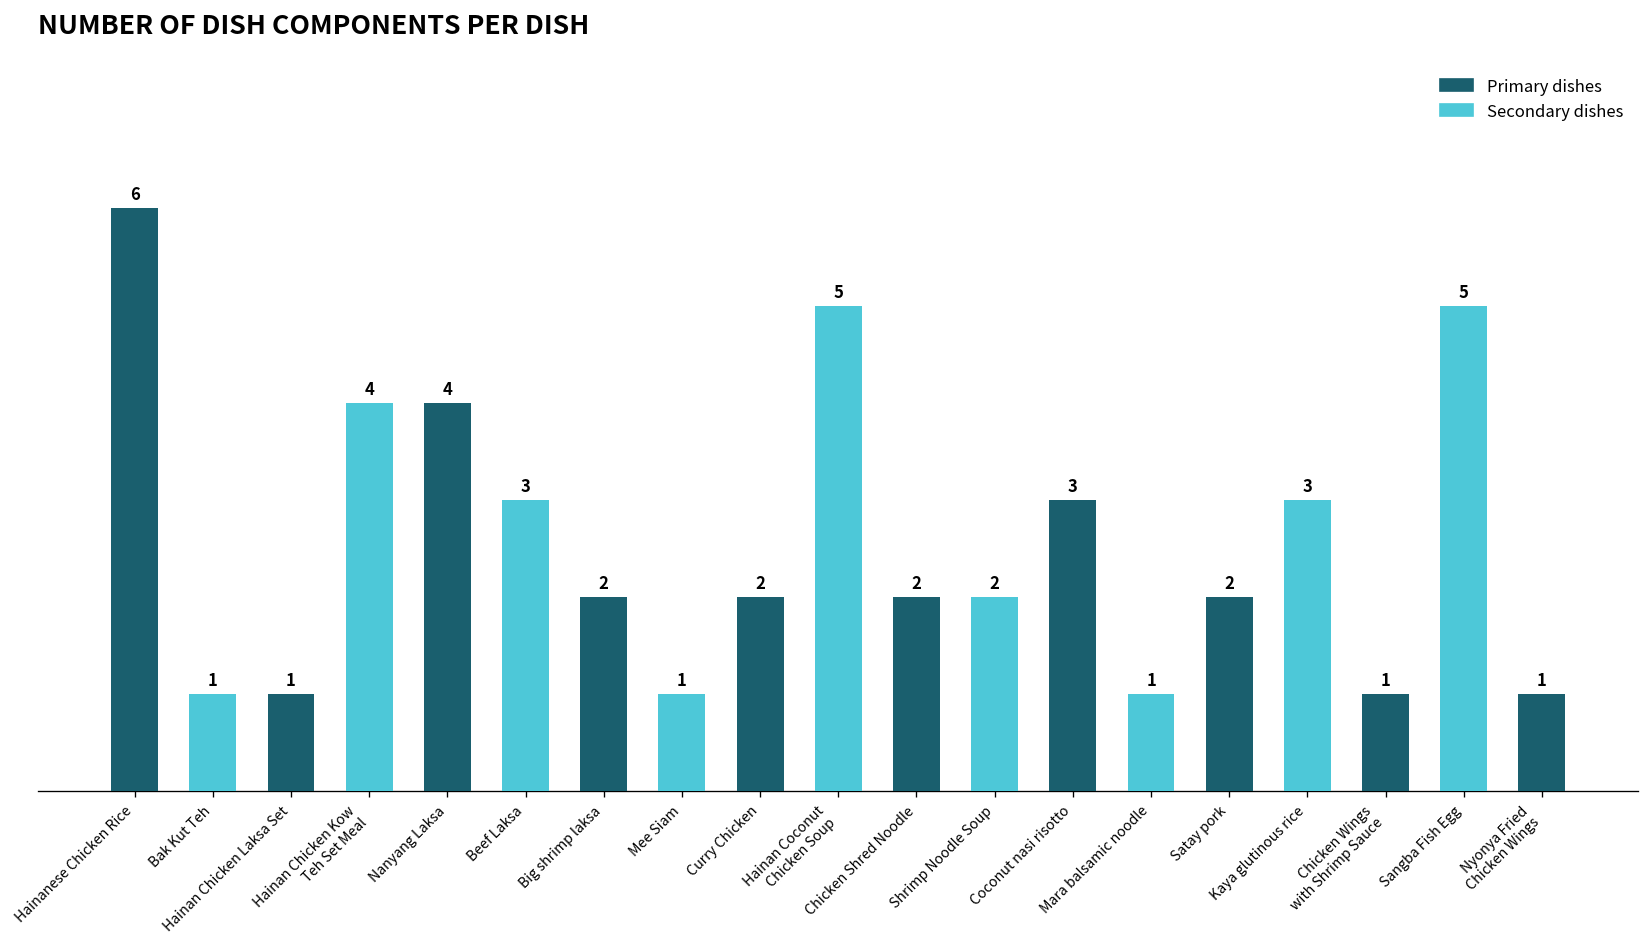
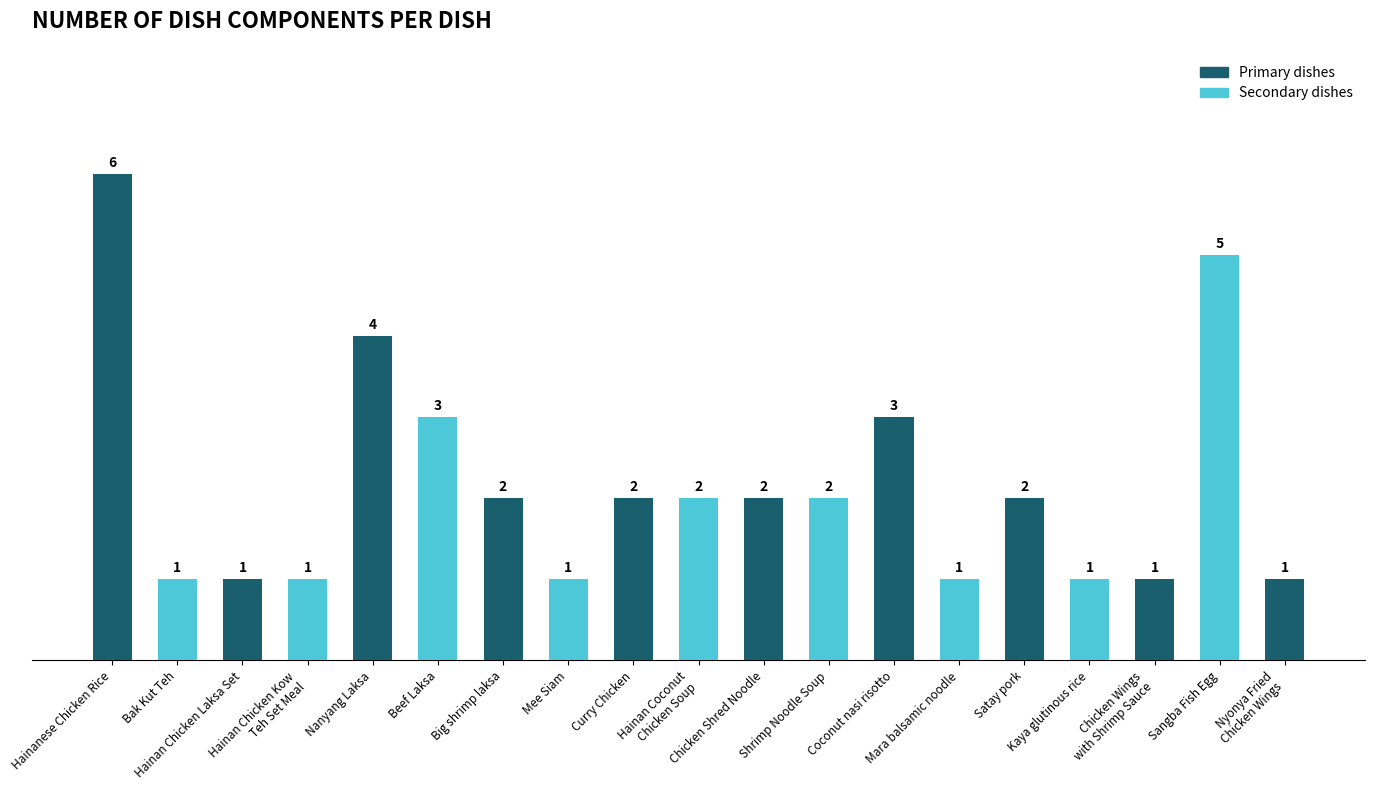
  {
    "Hainanese Chicken Rice": 6,
    "Bak Kut Teh": 1,
    "Hainan Chicken Laksa Set": 1,
-   "Hainan Chicken Kow Teh Set Meal": 4,
+   "Hainan Chicken Kow Teh Set Meal": 1,
    "Nanyang Laksa": 4,
    "Beef Laksa": 3,
    "Big shrimp laksa": 2,
    "Mee Siam": 1,
    "Curry Chicken": 2,
-   "Hainan Coconut Chicken Soup": 5,
+   "Hainan Coconut Chicken Soup": 2,
    "Chicken Shred Noodle": 2,
    "Shrimp Noodle Soup": 2,
    "Coconut nasi risotto": 3,
    "Mara balsamic noodle": 1,
    "Satay pork": 2,
-   "Kaya glutinous rice": 3,
+   "Kaya glutinous rice": 1,
    "Chicken Wings with Shrimp Sauce": 1,
    "Sangba Fish Egg": 5,
    "Nyonya Fried Chicken Wings": 1
  }
